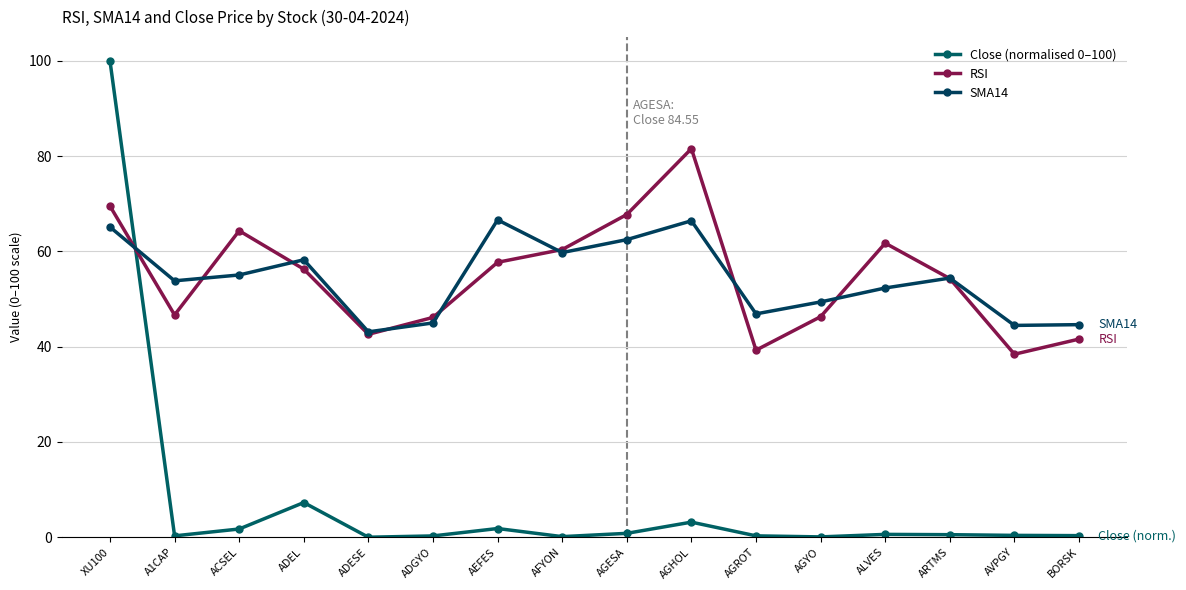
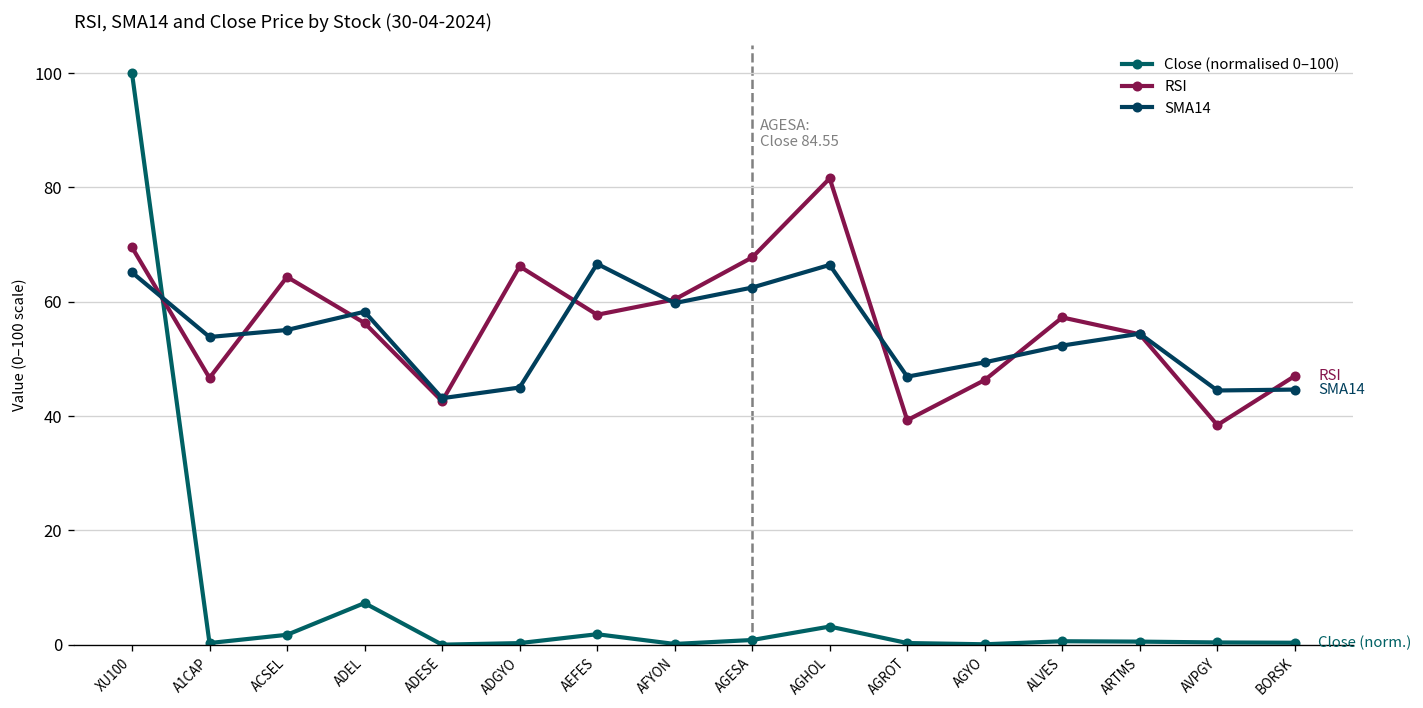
  {
    "RSI": {
      "XU100": 70,
      "A1CAP": 47,
      "ACSEL": 64,
      "ADEL": 56,
-     "ADGYO": 46,
+     "ADGYO": 66,
      "AEFES": 58,
      "AFYON": 60,
      "AGESA": 68,
      "AGROT": 39,
      "AGYO": 46,
-     "ALVES": 62,
+     "ALVES": 57,
      "AVPGY": 38,
-     "BORSK": 42
+     "BORSK": 47
    }
  }
